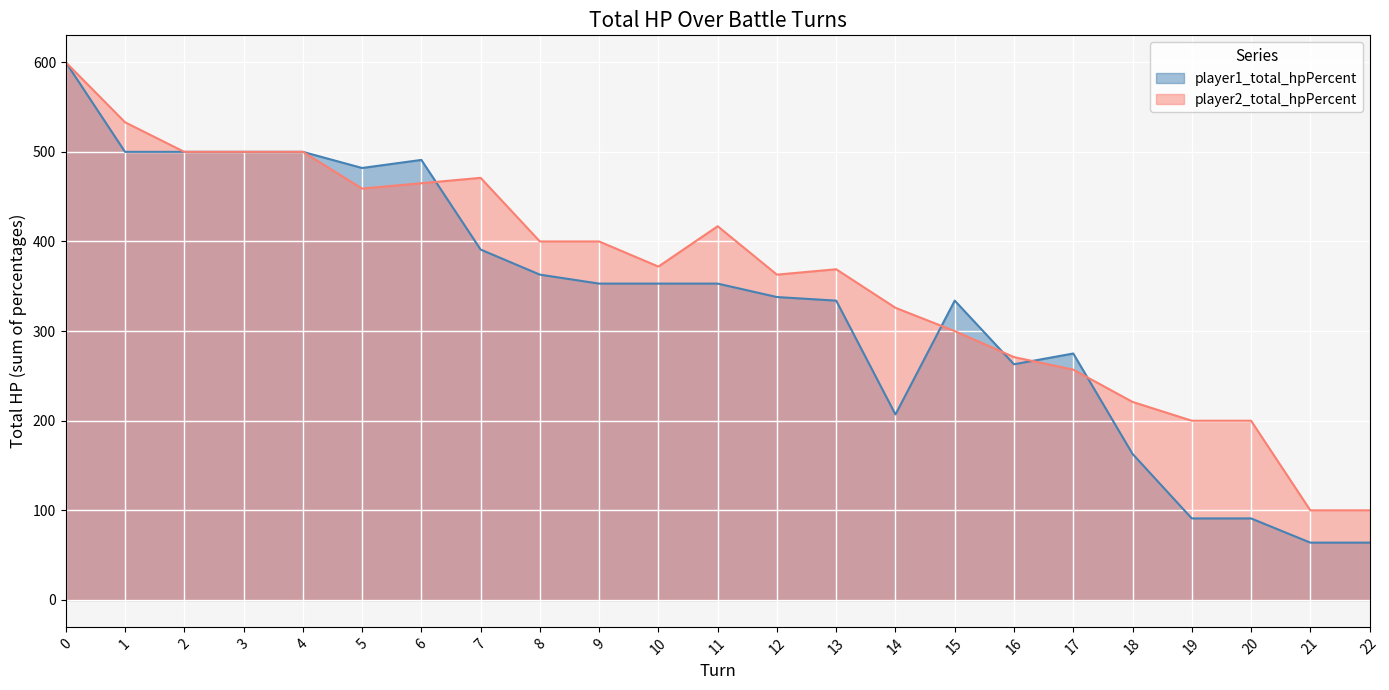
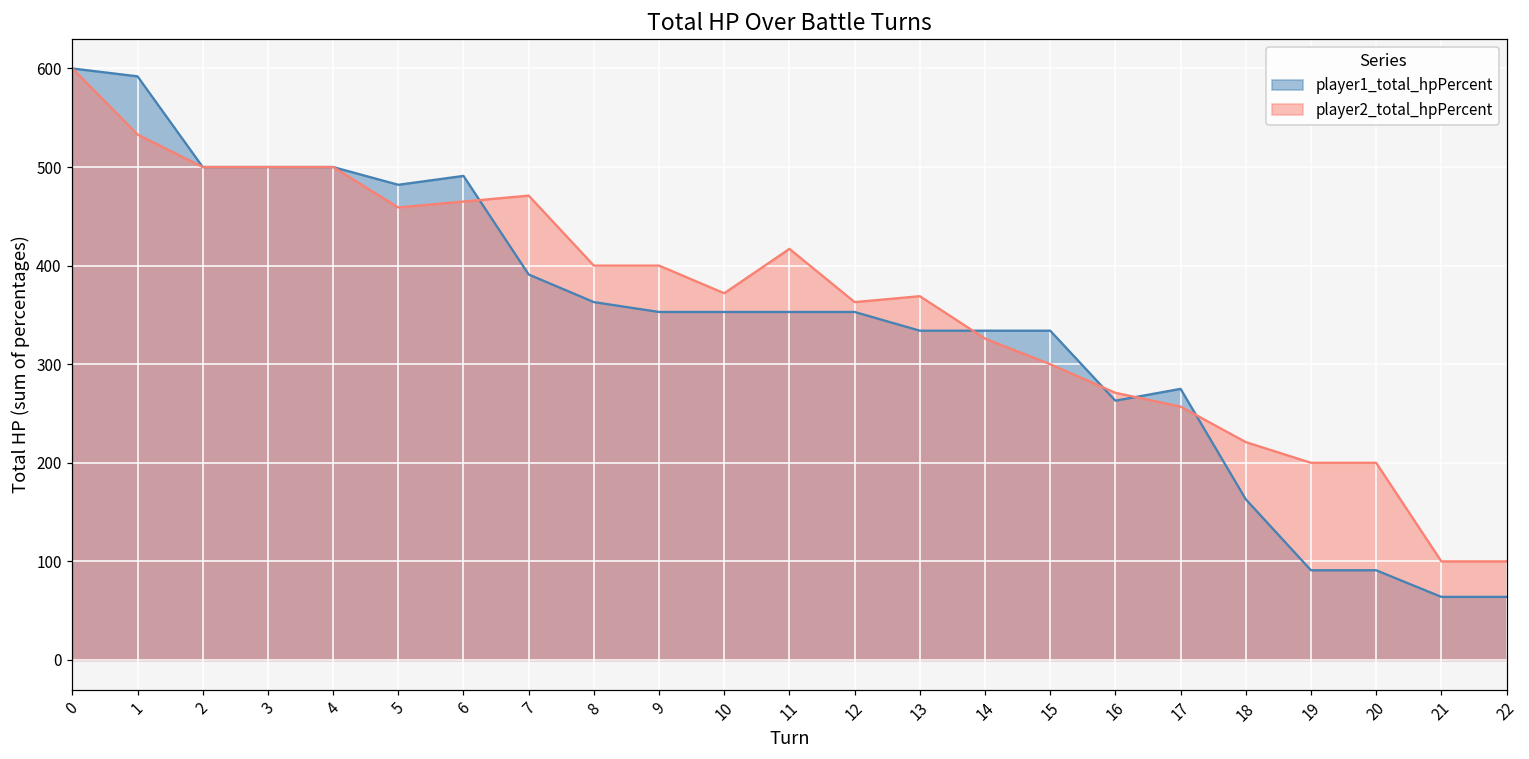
  {
    "player1_total_hpPercent": {
-     "1": 500,
+     "1": 590,
      "5": 480,
      "6": 490,
      "7": 390,
      "8": 360,
      "9": 350,
      "10": 350,
      "11": 350,
-     "12": 340,
+     "12": 350,
      "13": 330,
-     "14": 210,
+     "14": 330,
      "15": 330,
      "16": 260,
      "17": 280,
      "18": 160,
      "19": 90,
      "20": 90,
      "21": 60,
      "22": 60
    },
    "player2_total_hpPercent": {
      "1": 530,
      "5": 460,
      "6": 470,
      "7": 470,
      "8": 400,
      "9": 400,
      "10": 370,
      "11": 420,
      "12": 360,
      "13": 370,
      "14": 330,
      "15": 300,
      "16": 270,
      "17": 260,
      "18": 220,
      "19": 200,
      "20": 200,
      "21": 100,
      "22": 100
    }
  }
